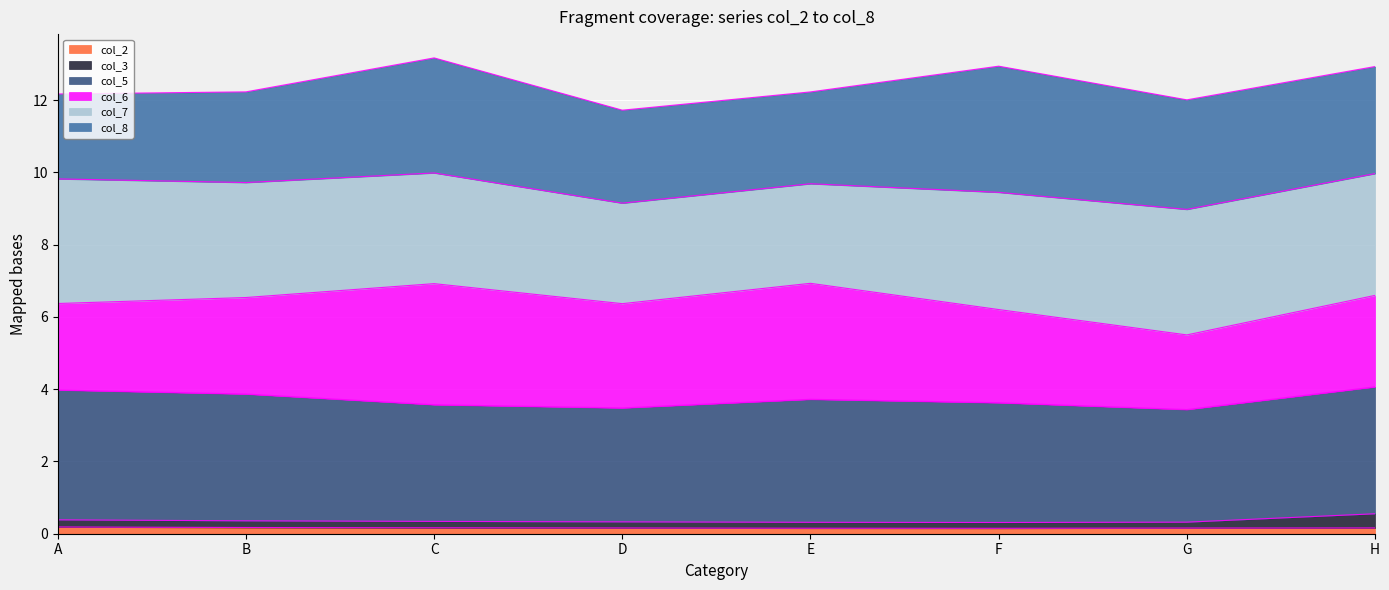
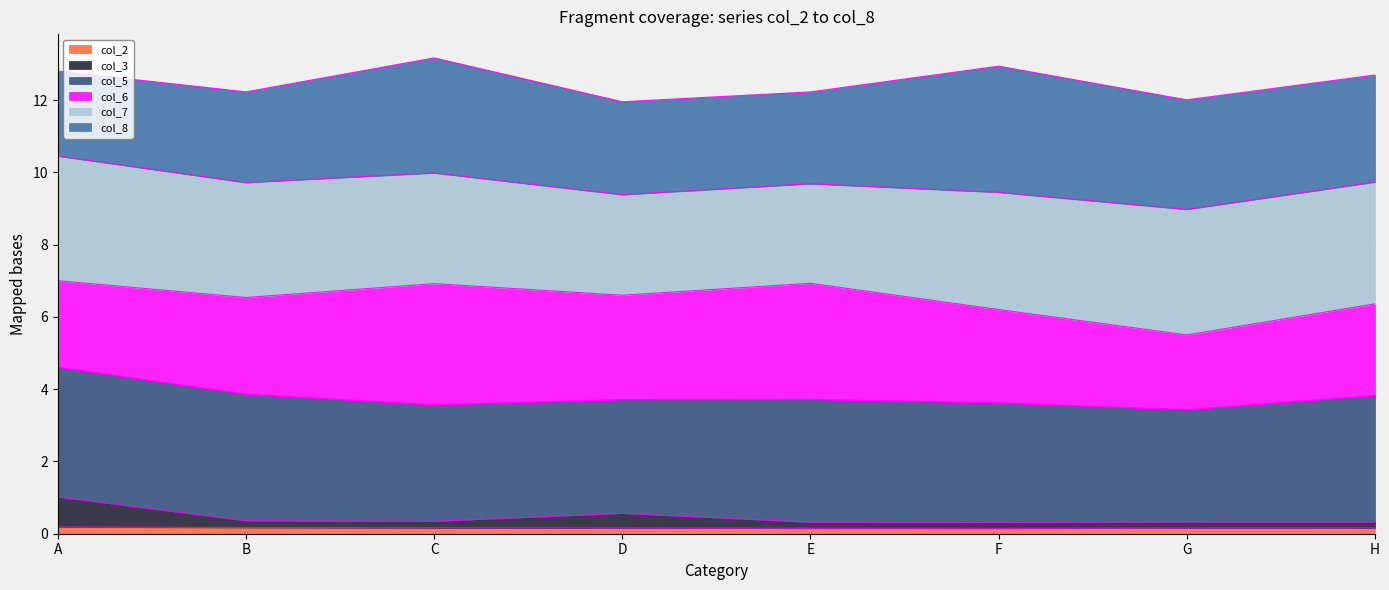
  {
    "col_2": {
      "A": 0.2,
      "B": 0.2,
      "C": 0.2,
      "D": 0.2,
      "E": 0.2,
      "F": 0.2,
      "G": 0.2,
      "H": 0.2
    },
    "col_3": {
-     "A": 0.2,
+     "A": 0.8,
      "B": 0.2,
      "C": 0.2,
-     "D": 0.2,
+     "D": 0.4,
      "E": 0.2,
      "F": 0.2,
      "G": 0.2,
-     "H": 0.4
+     "H": 0.2
    },
    "col_6": {
      "A": 2.4,
      "B": 2.7,
      "C": 3.4,
      "D": 2.9,
      "E": 3.2,
      "F": 2.6,
      "G": 2.1,
      "H": 2.5
    },
    "col_7": {
      "A": 3.4,
      "B": 3.2,
      "C": 3.1,
      "D": 2.8,
      "E": 2.8,
      "F": 3.2,
      "G": 3.5,
      "H": 3.4
    }
  }
